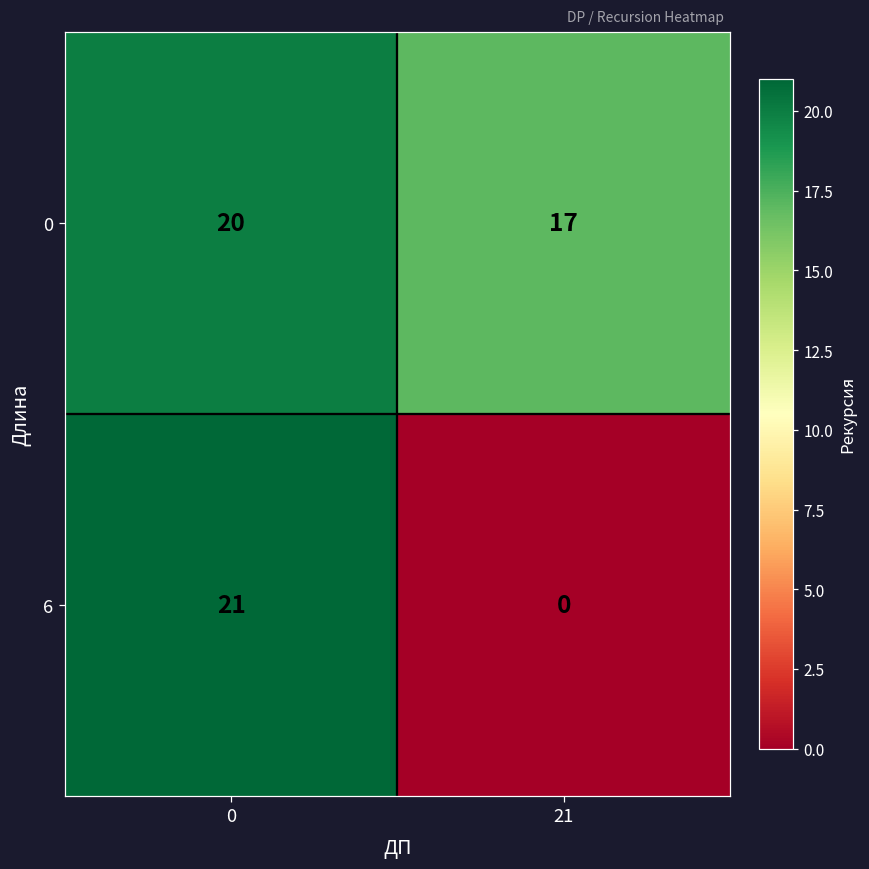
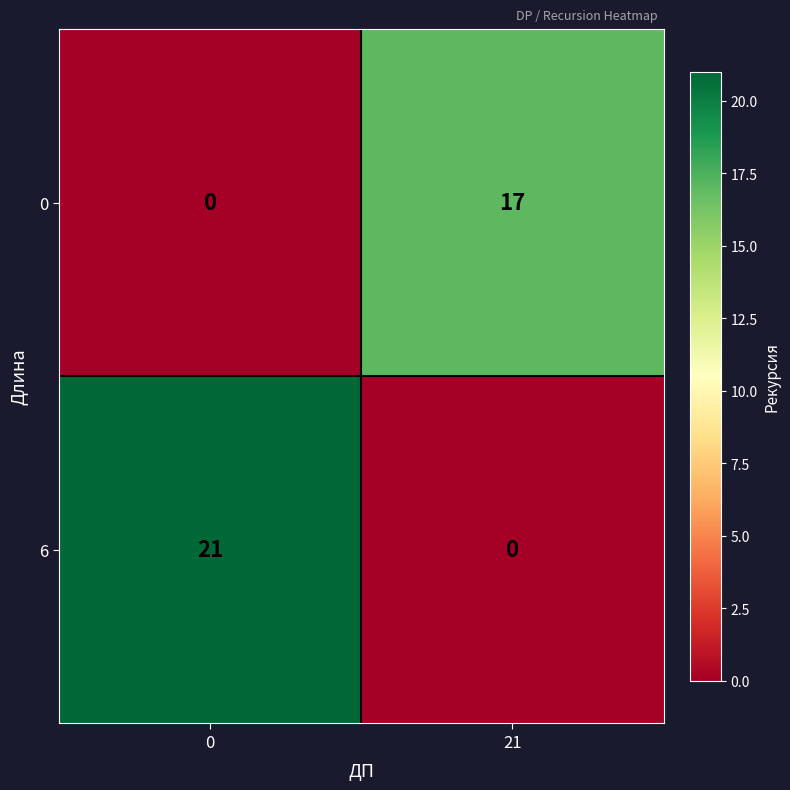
  {
    "0": {
-     "0": 20,
+     "0": 0,
      "21": 17
    },
    "6": {
      "0": 21,
      "21": 0
    }
  }
